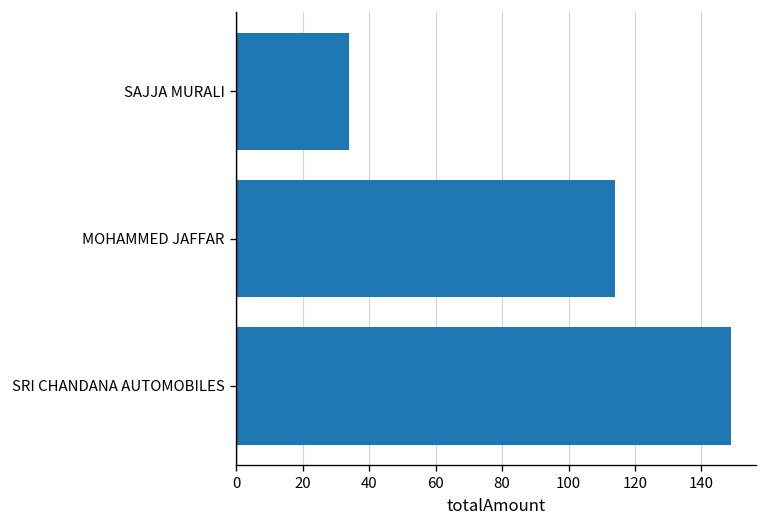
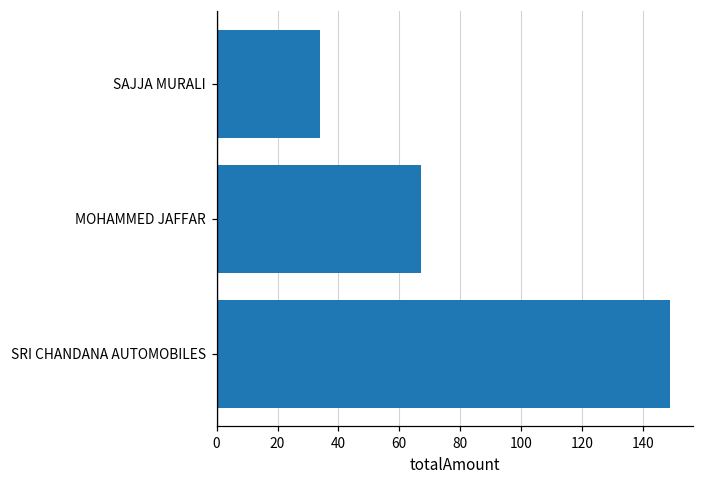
  {
    "SAJJA MURALI": 34,
-   "MOHAMMED JAFFAR": 114,
+   "MOHAMMED JAFFAR": 67,
    "SRI CHANDANA AUTOMOBILES": 149
  }
